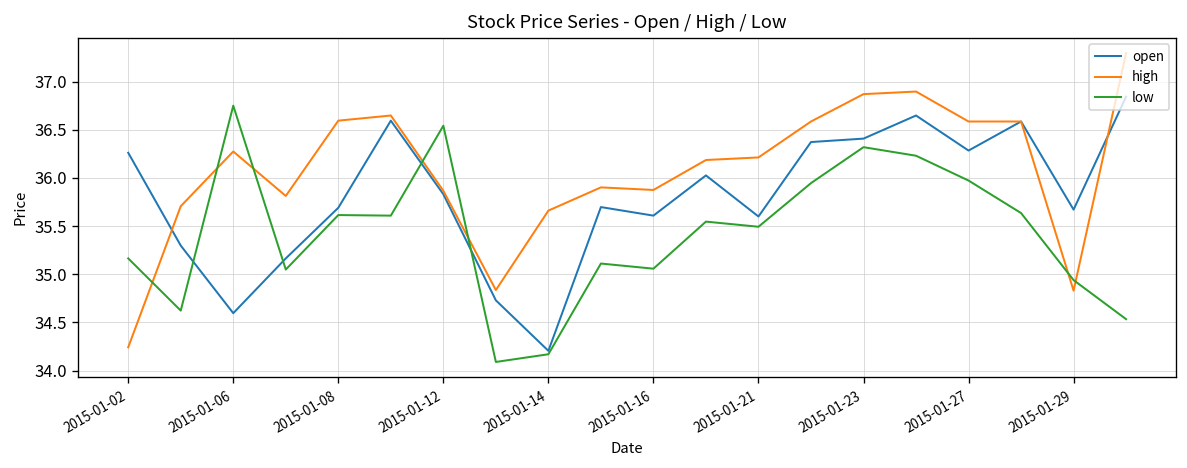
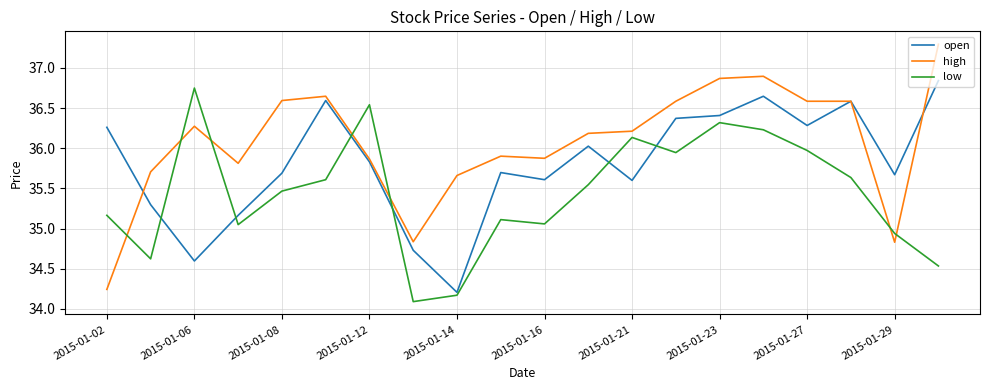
  {
    "open": {
      "2015-01-02": 36.3,
      "2015-01-06": 34.6,
      "2015-01-08": 35.7,
      "2015-01-12": 35.8,
      "2015-01-14": 34.2,
      "2015-01-16": 35.6,
      "2015-01-21": 35.6,
      "2015-01-23": 36.4,
      "2015-01-27": 36.3,
      "2015-01-29": 35.7
    },
    "high": {
      "2015-01-02": 34.2,
      "2015-01-06": 36.3,
      "2015-01-08": 36.6,
      "2015-01-12": 35.9,
      "2015-01-14": 35.7,
      "2015-01-16": 35.9,
      "2015-01-21": 36.2,
      "2015-01-23": 36.9,
      "2015-01-27": 36.6,
      "2015-01-29": 34.8
    },
    "low": {
      "2015-01-02": 35.2,
      "2015-01-06": 36.7,
-     "2015-01-08": 35.6,
+     "2015-01-08": 35.5,
      "2015-01-12": 36.5,
      "2015-01-14": 34.2,
      "2015-01-16": 35.1,
-     "2015-01-21": 35.5,
+     "2015-01-21": 36.1,
      "2015-01-23": 36.3,
      "2015-01-27": 36.0,
      "2015-01-29": 34.9
    }
  }
